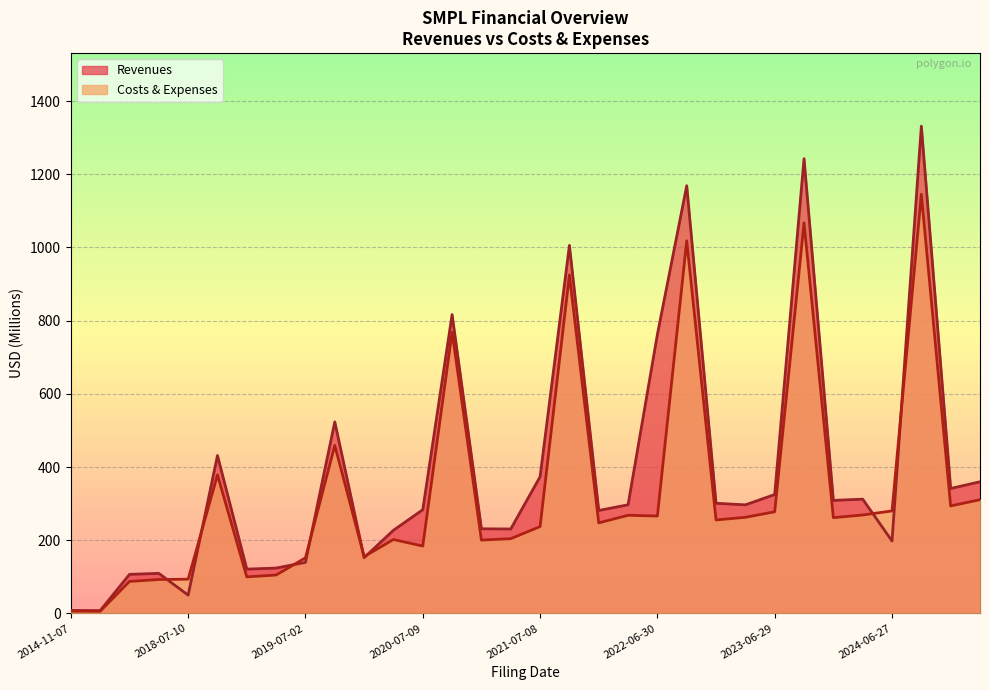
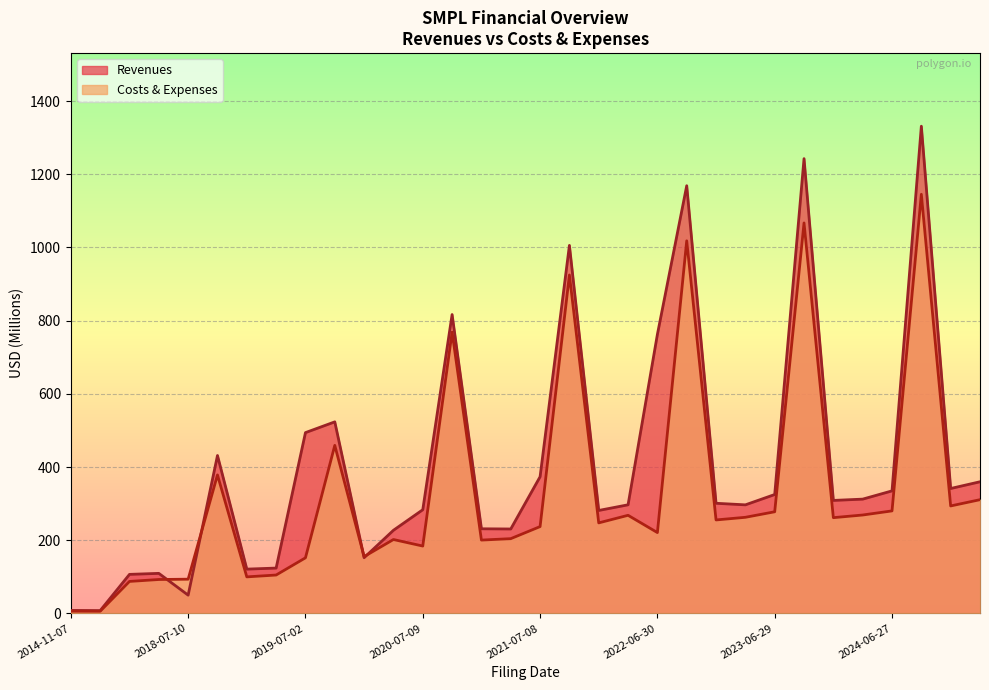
  {
    "Revenues": {
      "2018-07-10": 50,
-     "2019-07-02": 140,
+     "2019-07-02": 490,
      "2020-07-09": 280,
      "2021-07-08": 370,
      "2022-06-30": 760,
      "2023-06-29": 320,
-     "2024-06-27": 200
+     "2024-06-27": 330
    },
    "Costs & Expenses": {
      "2018-07-10": 90,
      "2019-07-02": 150,
      "2020-07-09": 180,
      "2021-07-08": 240,
-     "2022-06-30": 270,
+     "2022-06-30": 220,
      "2023-06-29": 280,
      "2024-06-27": 280
    }
  }
